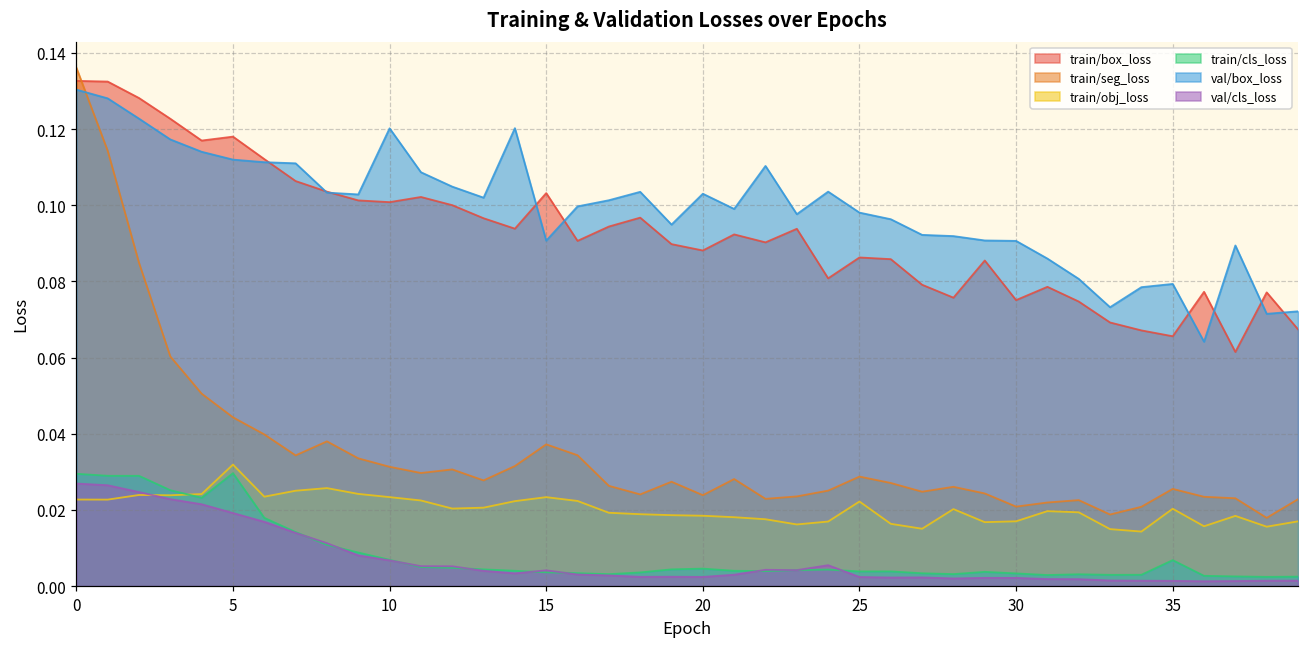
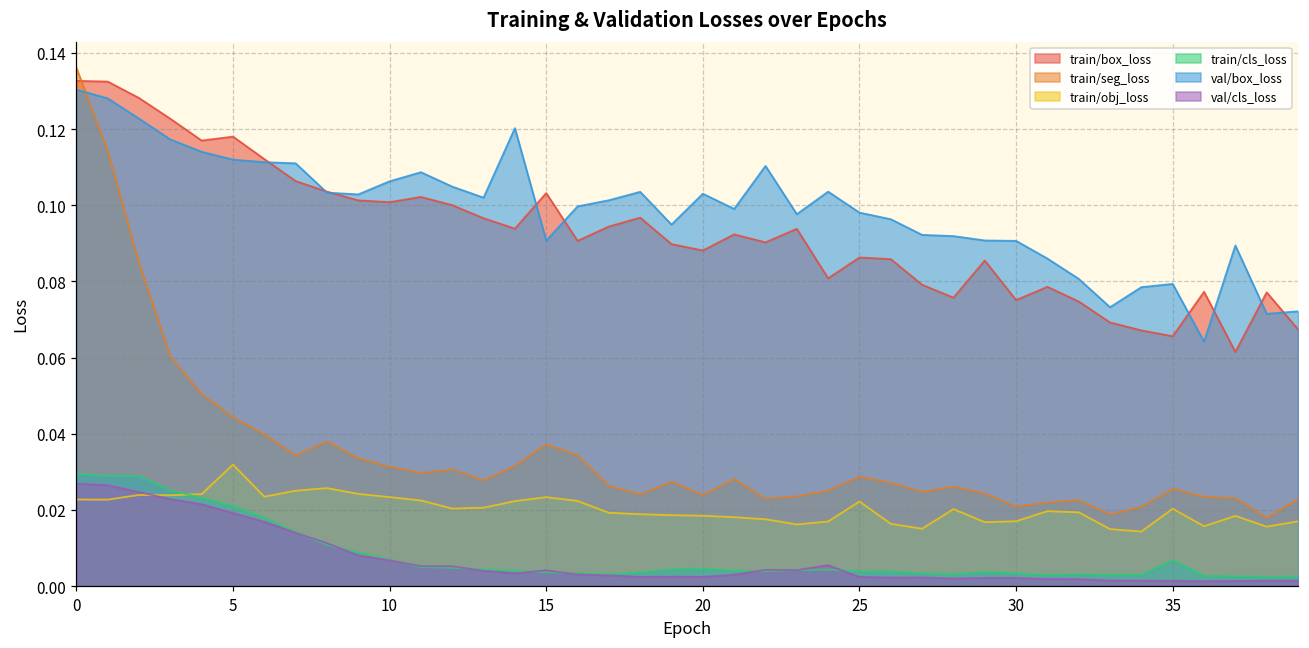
  {
    "train/obj_loss": {
      "0": 0.023,
      "5": 0.032,
      "10": 0.023,
      "15": 0.023,
      "20": 0.018,
      "25": 0.022,
      "30": 0.017,
      "35": 0.020
    },
    "train/cls_loss": {
      "0": 0.029,
-     "5": 0.030,
+     "5": 0.021,
      "20": 0.005,
      "25": 0.004,
      "30": 0.003,
      "35": 0.007
    },
    "val/box_loss": {
      "0": 0.130,
      "5": 0.112,
-     "10": 0.120,
+     "10": 0.106,
      "15": 0.091,
      "20": 0.103,
      "25": 0.098,
      "30": 0.091,
      "35": 0.079
    },
    "val/cls_loss": {
      "0": 0.027,
      "5": 0.019,
      "20": 0.002,
      "25": 0.002,
      "30": 0.002,
      "35": 0.001
    }
  }
